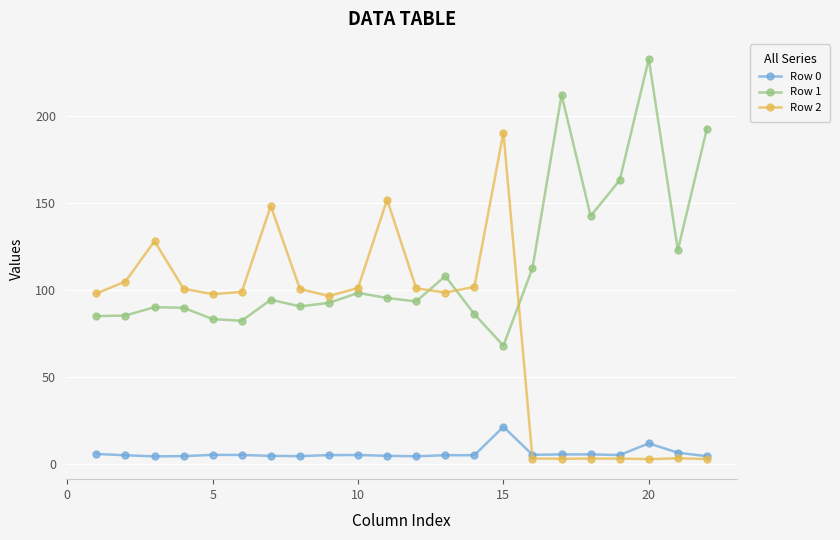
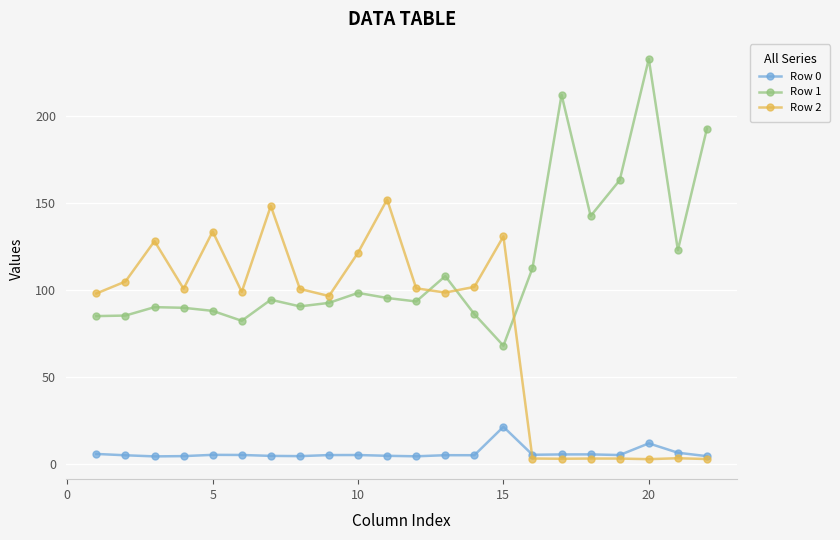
  {
    "Row 0": {
      "5": 5,
      "10": 5,
      "15": 21,
      "20": 12
    },
    "Row 1": {
-     "5": 83,
+     "5": 88,
      "10": 98,
      "15": 68,
      "20": 233
    },
    "Row 2": {
-     "5": 98,
-     "10": 101,
-     "15": 191,
+     "5": 134,
+     "10": 122,
+     "15": 131,
      "20": 3
    }
  }
